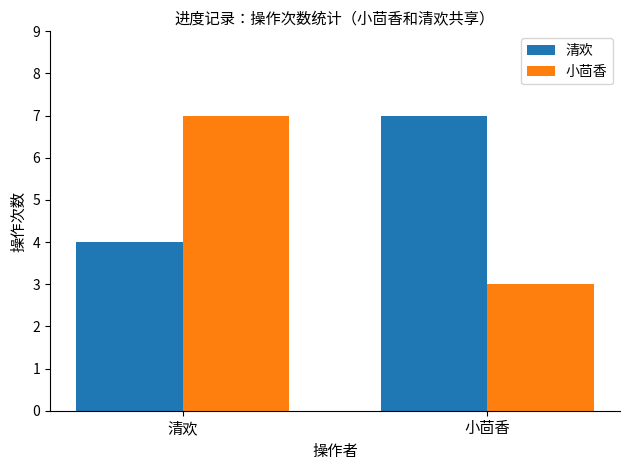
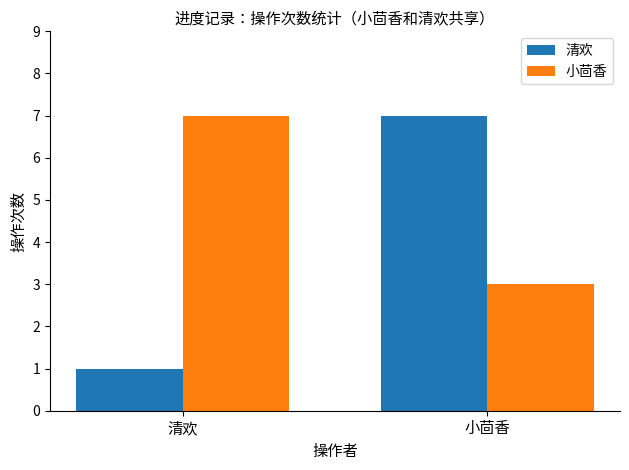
  {
    "清欢": {
-     "清欢": 4,
+     "清欢": 1,
      "小茴香": 7
    },
    "小茴香": {
      "清欢": 7,
      "小茴香": 3
    }
  }
